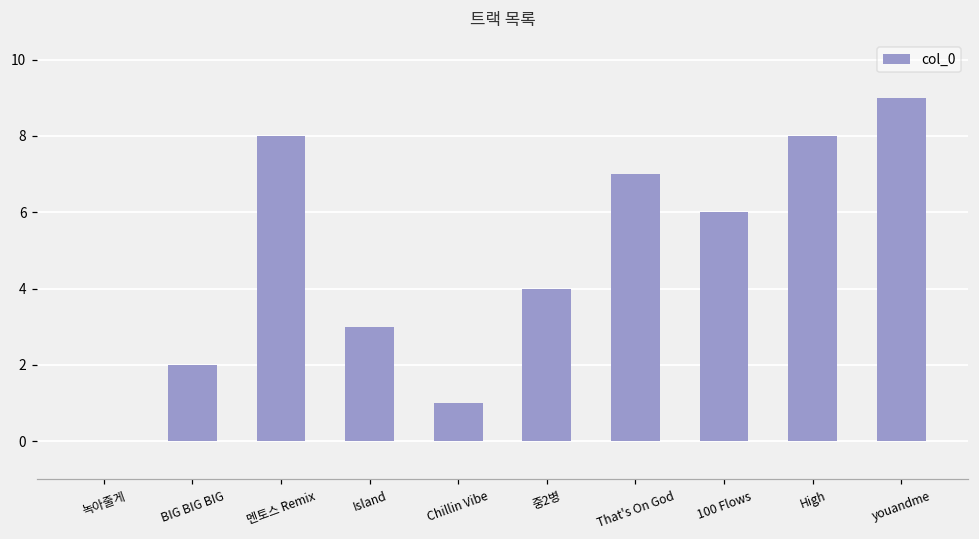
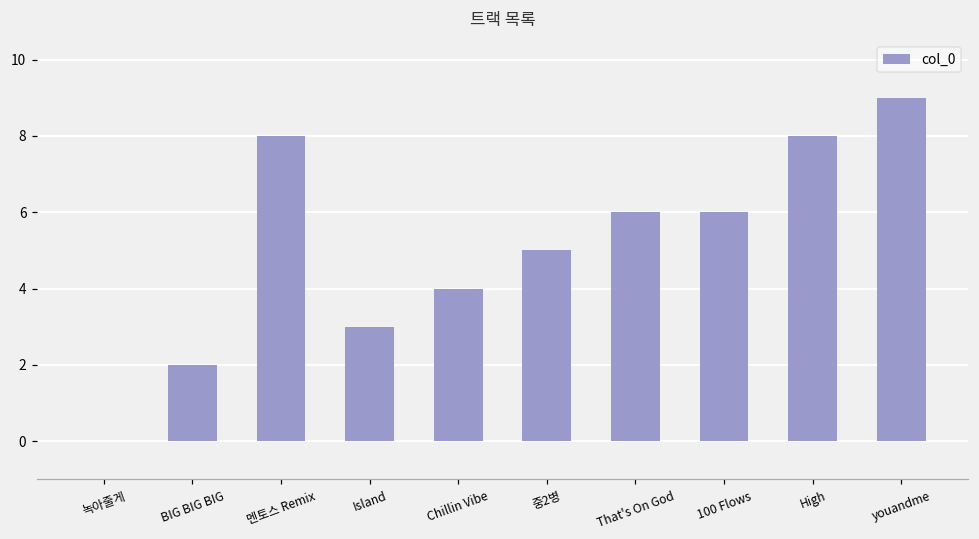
  {
    "녹아줄게": 0,
    "BIG BIG BIG": 2,
    "멘토스 Remix": 8,
    "Island": 3,
-   "Chillin Vibe": 1,
-   "중2병": 4,
-   "That's On God": 7,
+   "Chillin Vibe": 4,
+   "중2병": 5,
+   "That's On God": 6,
    "100 Flows": 6,
    "High": 8,
    "youandme": 9
  }
